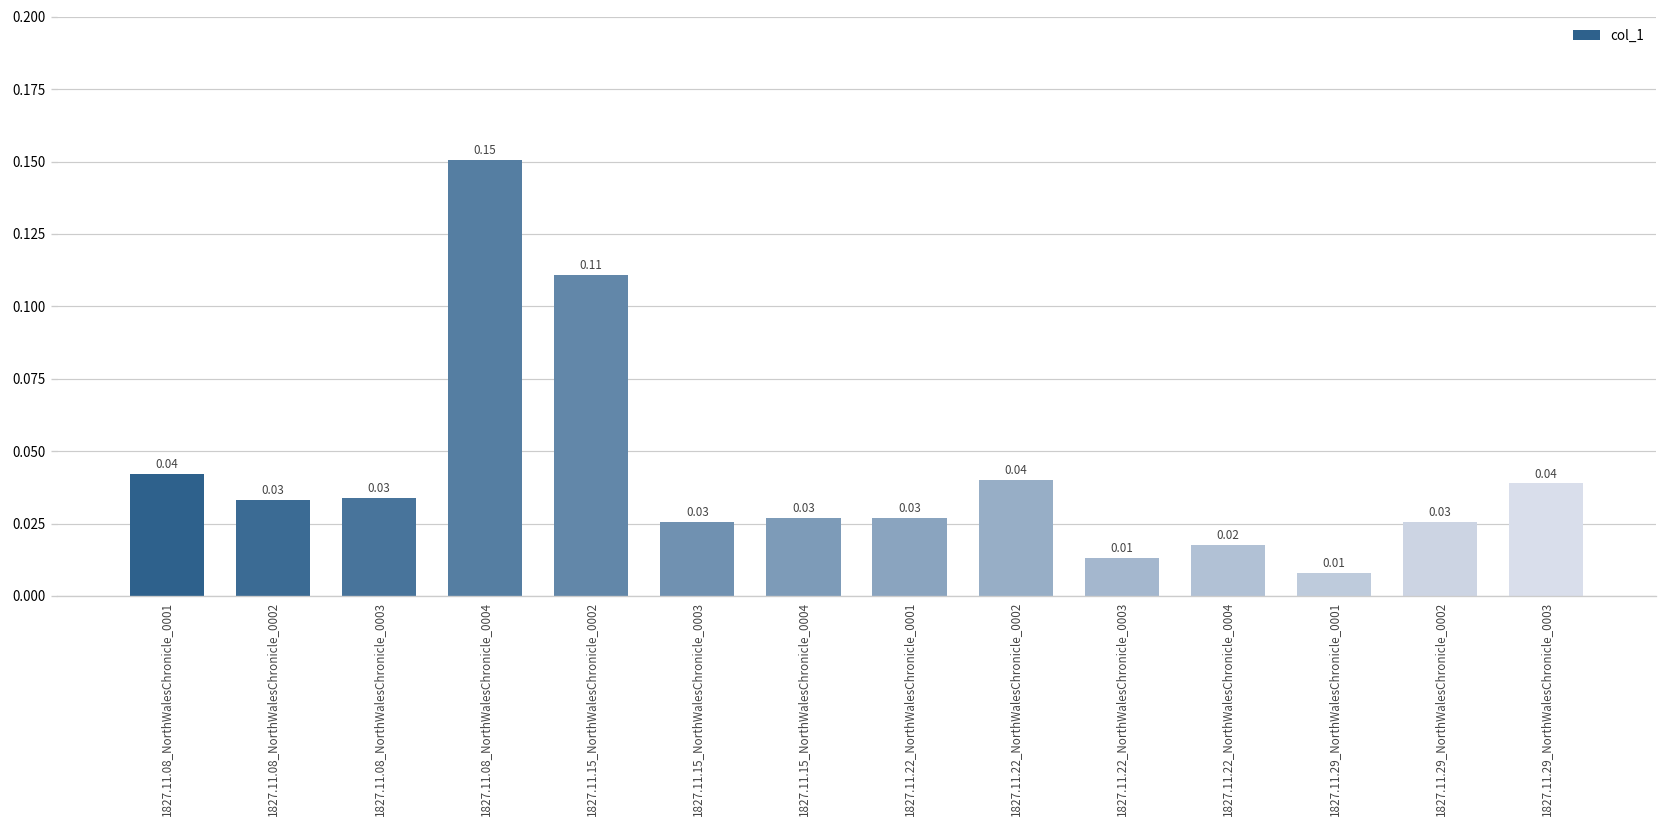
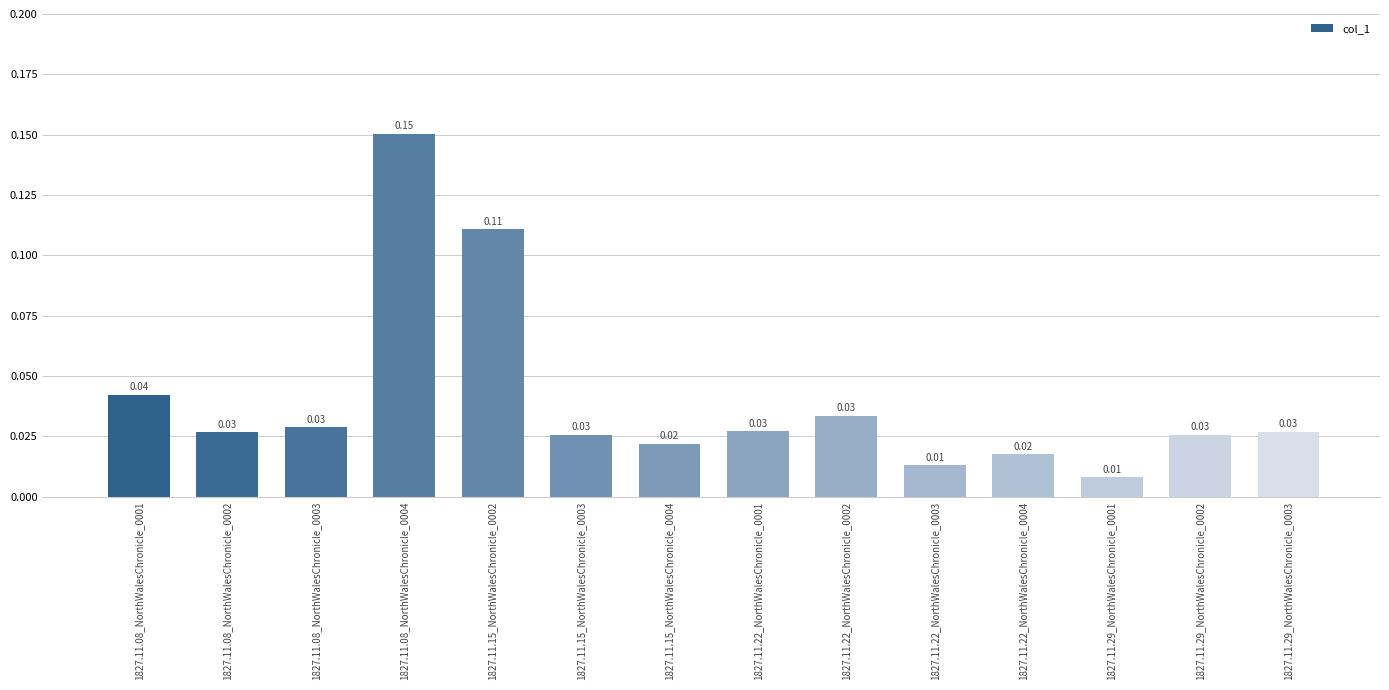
  {
    "1827.11.08_NorthWalesChronicle_0001": 0.04,
-   "1827.11.08_NorthWalesChronicle_0002": 0.033,
-   "1827.11.08_NorthWalesChronicle_0003": 0.034,
+   "1827.11.08_NorthWalesChronicle_0002": 0.027,
+   "1827.11.08_NorthWalesChronicle_0003": 0.029,
    "1827.11.08_NorthWalesChronicle_0004": 0.15,
    "1827.11.15_NorthWalesChronicle_0002": 0.11,
    "1827.11.15_NorthWalesChronicle_0003": 0.03,
-   "1827.11.15_NorthWalesChronicle_0004": 0.03,
+   "1827.11.15_NorthWalesChronicle_0004": 0.02,
    "1827.11.22_NorthWalesChronicle_0001": 0.03,
-   "1827.11.22_NorthWalesChronicle_0002": 0.04,
+   "1827.11.22_NorthWalesChronicle_0002": 0.03,
    "1827.11.22_NorthWalesChronicle_0003": 0.01,
    "1827.11.22_NorthWalesChronicle_0004": 0.02,
    "1827.11.29_NorthWalesChronicle_0001": 0.01,
    "1827.11.29_NorthWalesChronicle_0002": 0.03,
-   "1827.11.29_NorthWalesChronicle_0003": 0.04
+   "1827.11.29_NorthWalesChronicle_0003": 0.03
  }
